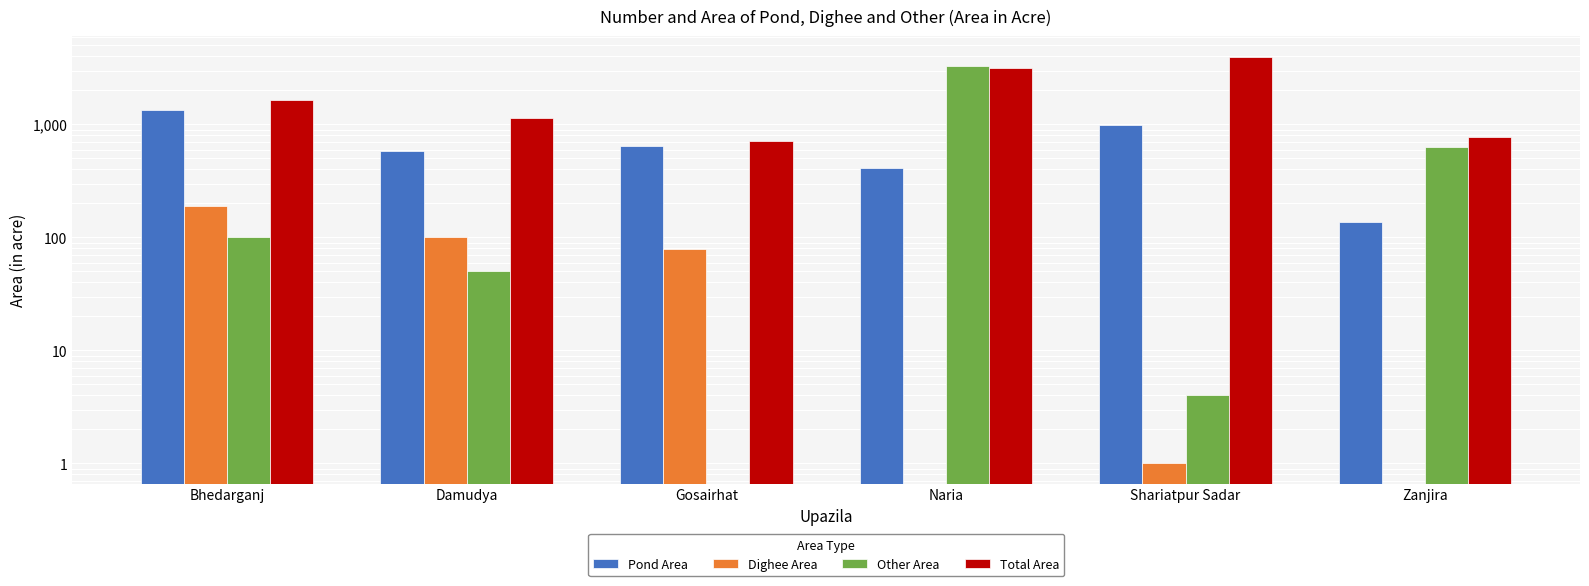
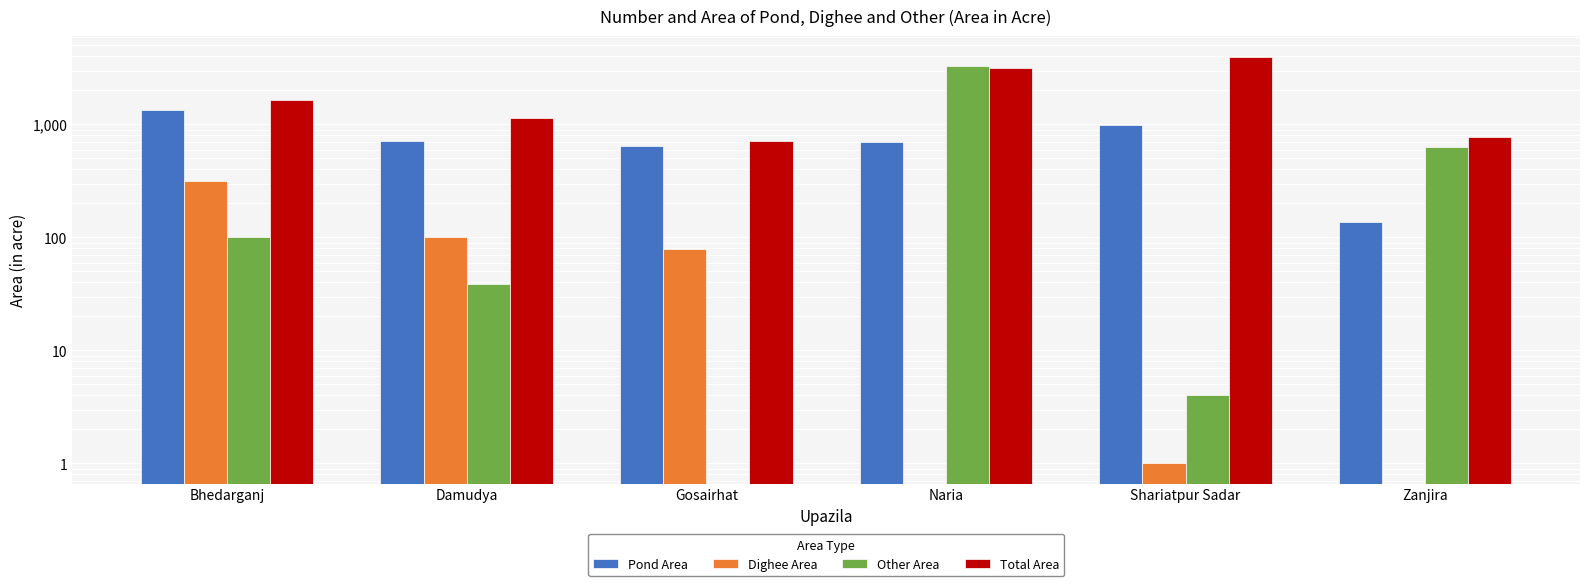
  {
    "Pond Area": {
      "Bhedarganj": "1,300",
-     "Damudya": "600",
+     "Damudya": "700",
      "Gosairhat": "600",
-     "Naria": "410",
+     "Naria": "700",
      "Shariatpur Sadar": "1,000",
      "Zanjira": "140"
    },
    "Dighee Area": {
-     "Bhedarganj": "190",
+     "Bhedarganj": "310",
      "Damudya": "100",
      "Gosairhat": "80",
      "Shariatpur Sadar": "1"
    },
    "Other Area": {
      "Bhedarganj": "100",
-     "Damudya": "50",
+     "Damudya": "39",
      "Naria": "3,300",
      "Shariatpur Sadar": "4",
      "Zanjira": "600"
    },
    "Total Area": {
      "Bhedarganj": "1,600",
      "Damudya": "1,100",
      "Gosairhat": "700",
      "Naria": "3,200",
      "Shariatpur Sadar": "4,000",
      "Zanjira": "800"
    }
  }
